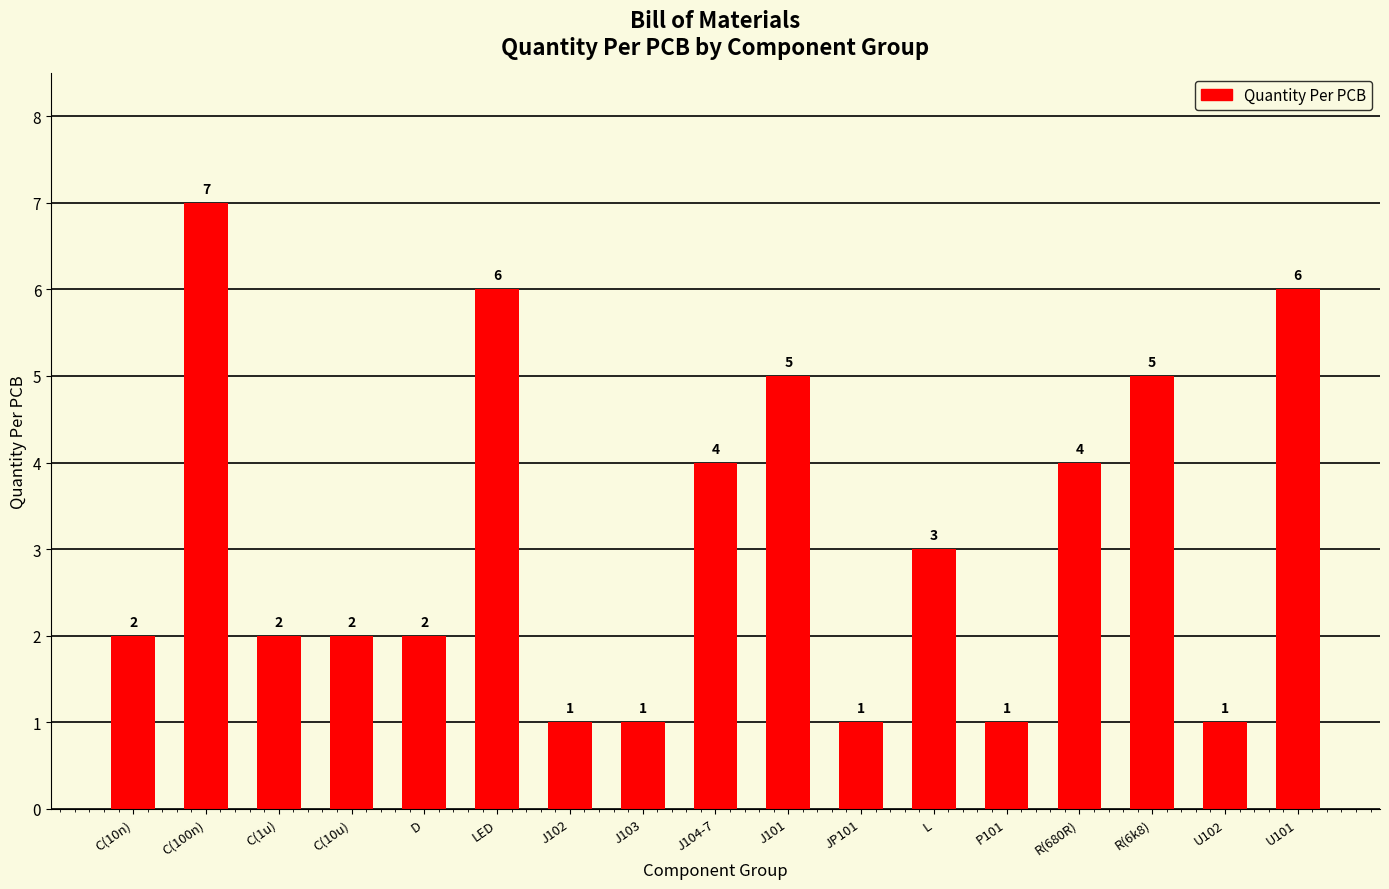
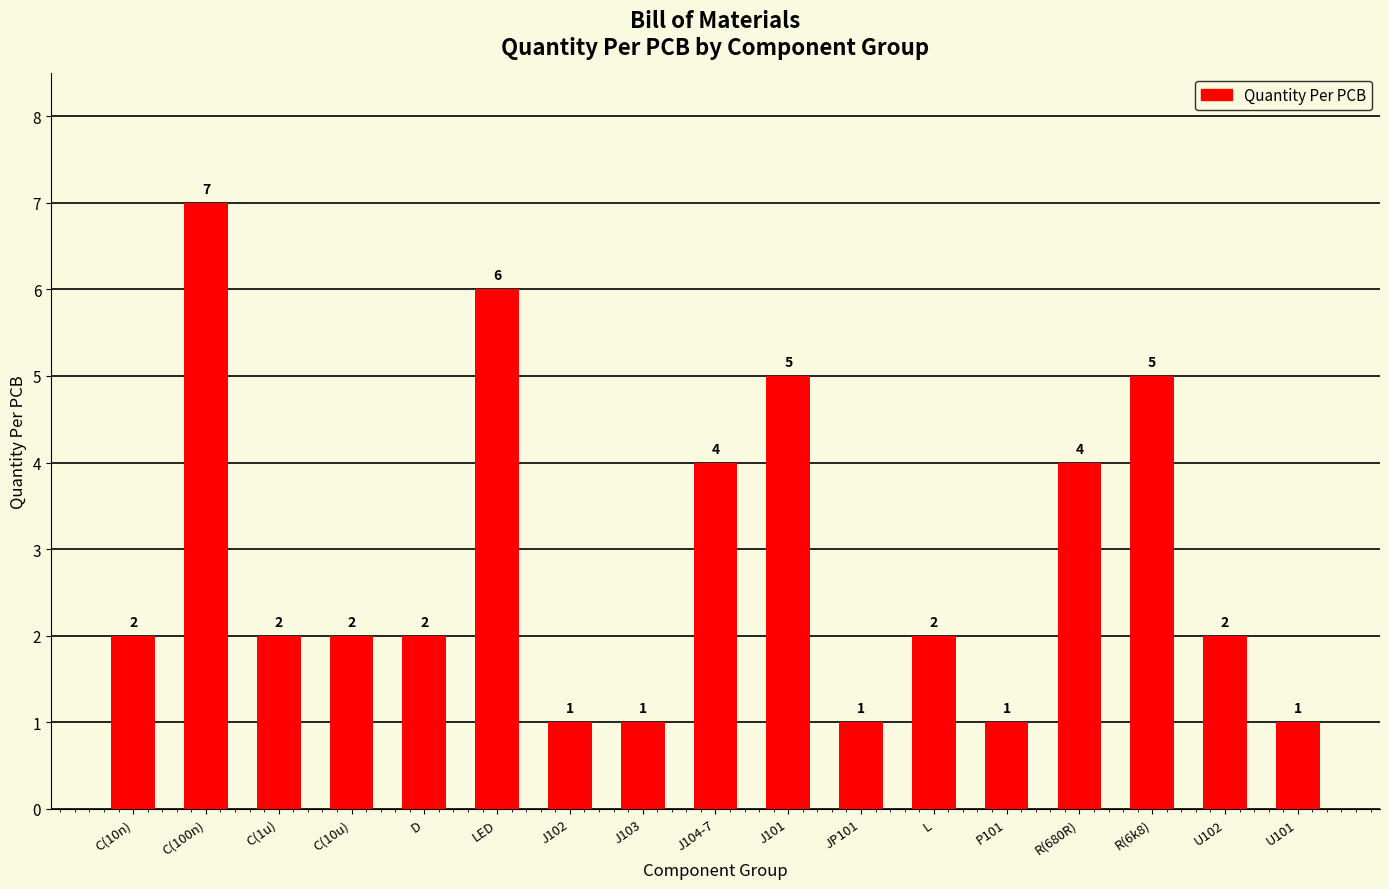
  {
    "C(10n)": 2,
    "C(100n)": 7,
    "C(1u)": 2,
    "C(10u)": 2,
    "D": 2,
    "LED": 6,
    "J102": 1,
    "J103": 1,
    "J104-7": 4,
    "J101": 5,
    "JP101": 1,
-   "L": 3,
+   "L": 2,
    "P101": 1,
    "R(680R)": 4,
    "R(6k8)": 5,
-   "U102": 1,
-   "U101": 6
+   "U102": 2,
+   "U101": 1
  }
